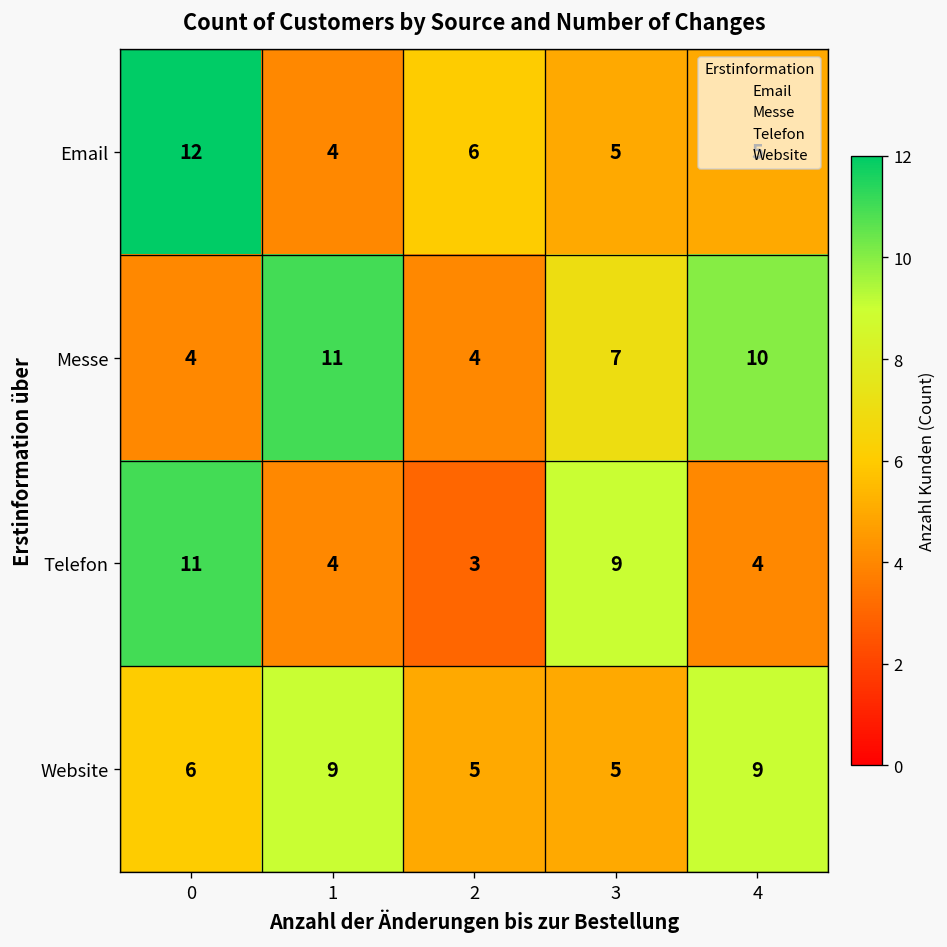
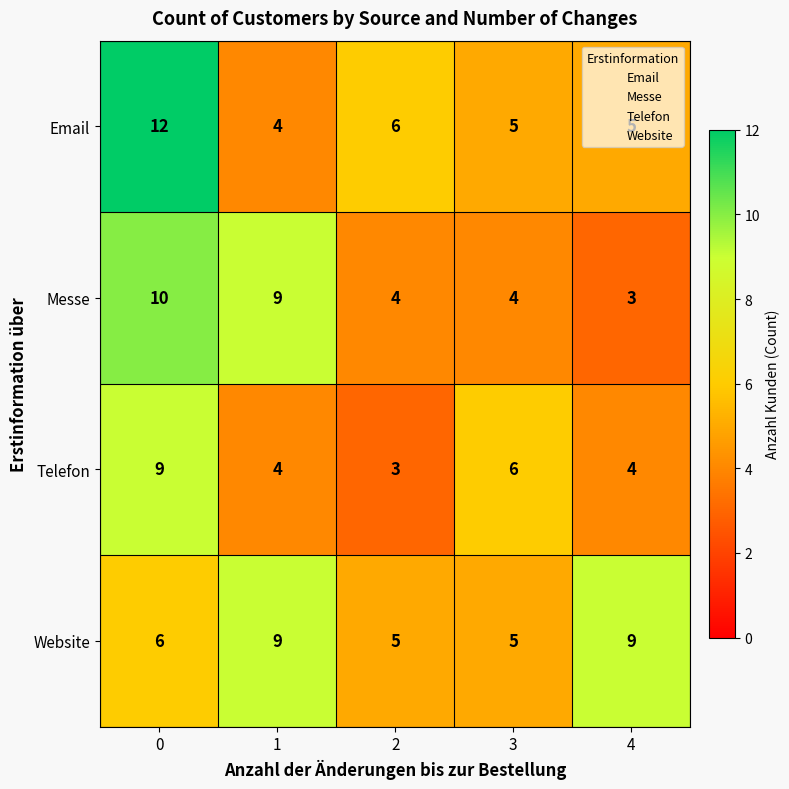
  {
    "Email": {
      "0": 12,
      "1": 4,
      "2": 6,
      "3": 5
    },
    "Messe": {
-     "0": 4,
-     "1": 11,
+     "0": 10,
+     "1": 9,
      "2": 4,
-     "3": 7,
-     "4": 10
+     "3": 4,
+     "4": 3
    },
    "Telefon": {
-     "0": 11,
+     "0": 9,
      "1": 4,
      "2": 3,
-     "3": 9,
+     "3": 6,
      "4": 4
    },
    "Website": {
      "0": 6,
      "1": 9,
      "2": 5,
      "3": 5,
      "4": 9
    }
  }
